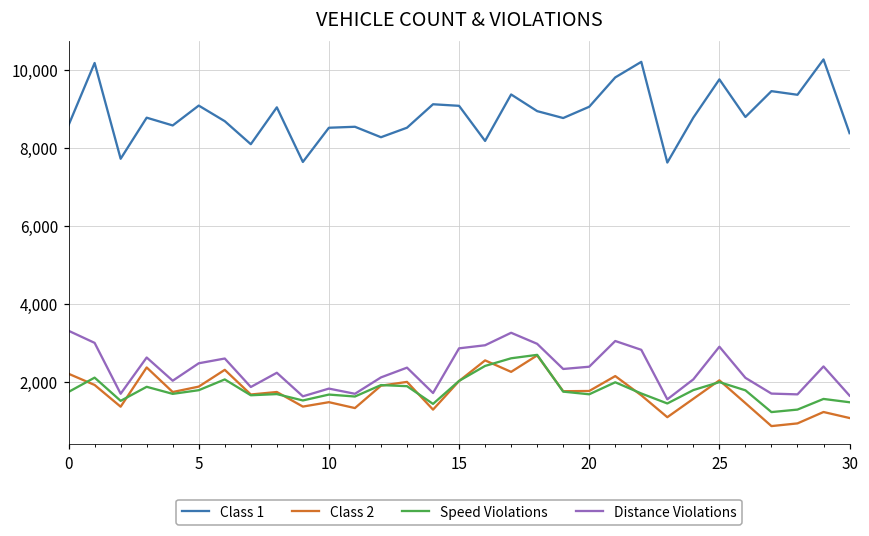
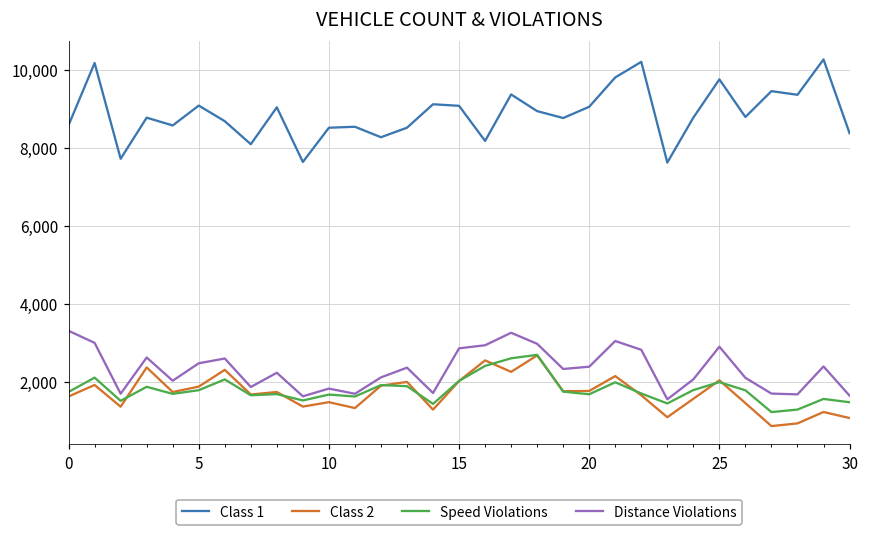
  {
    "Class 1": {
      "0": "8,600"
    },
    "Class 2": {
-     "0": "2,200"
+     "0": "1,600"
    },
    "Speed Violations": {
      "0": "1,800"
    },
    "Distance Violations": {
      "0": "3,300"
    }
  }
